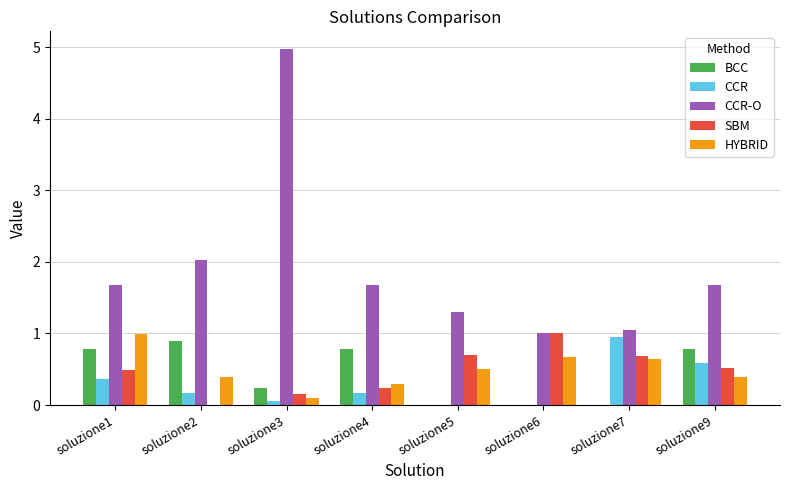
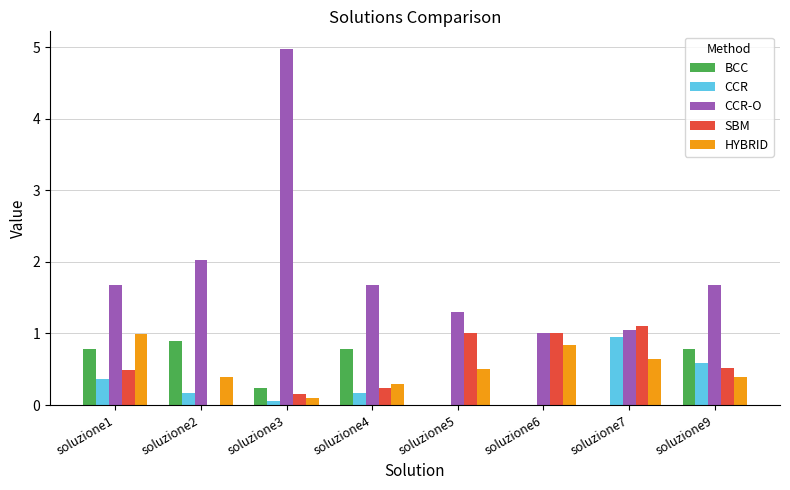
  {
    "BCC": {
      "soluzione1": 0.8,
      "soluzione2": 0.9,
      "soluzione3": 0.2,
      "soluzione4": 0.8,
      "soluzione5": 0.0,
      "soluzione6": 0.0,
      "soluzione7": 0.0,
      "soluzione9": 0.8
    },
    "CCR": {
      "soluzione1": 0.4,
      "soluzione2": 0.2,
      "soluzione3": 0.1,
      "soluzione4": 0.2,
      "soluzione5": 0.0,
      "soluzione6": 0.0,
      "soluzione7": 1.0,
      "soluzione9": 0.6
    },
    "CCR-O": {
      "soluzione1": 1.7,
      "soluzione2": 2.0,
      "soluzione3": 5.0,
      "soluzione4": 1.7,
      "soluzione5": 1.3,
      "soluzione6": 1.0,
      "soluzione7": 1.0,
      "soluzione9": 1.7
    },
    "SBM": {
      "soluzione1": 0.5,
      "soluzione3": 0.2,
      "soluzione4": 0.2,
-     "soluzione5": 0.7,
+     "soluzione5": 1.0,
      "soluzione6": 1.0,
-     "soluzione7": 0.7,
+     "soluzione7": 1.1,
      "soluzione9": 0.5
    },
    "HYBRID": {
      "soluzione1": 1.0,
      "soluzione2": 0.4,
      "soluzione3": 0.1,
      "soluzione4": 0.3,
      "soluzione5": 0.5,
-     "soluzione6": 0.7,
+     "soluzione6": 0.8,
      "soluzione7": 0.6,
      "soluzione9": 0.4
    }
  }
